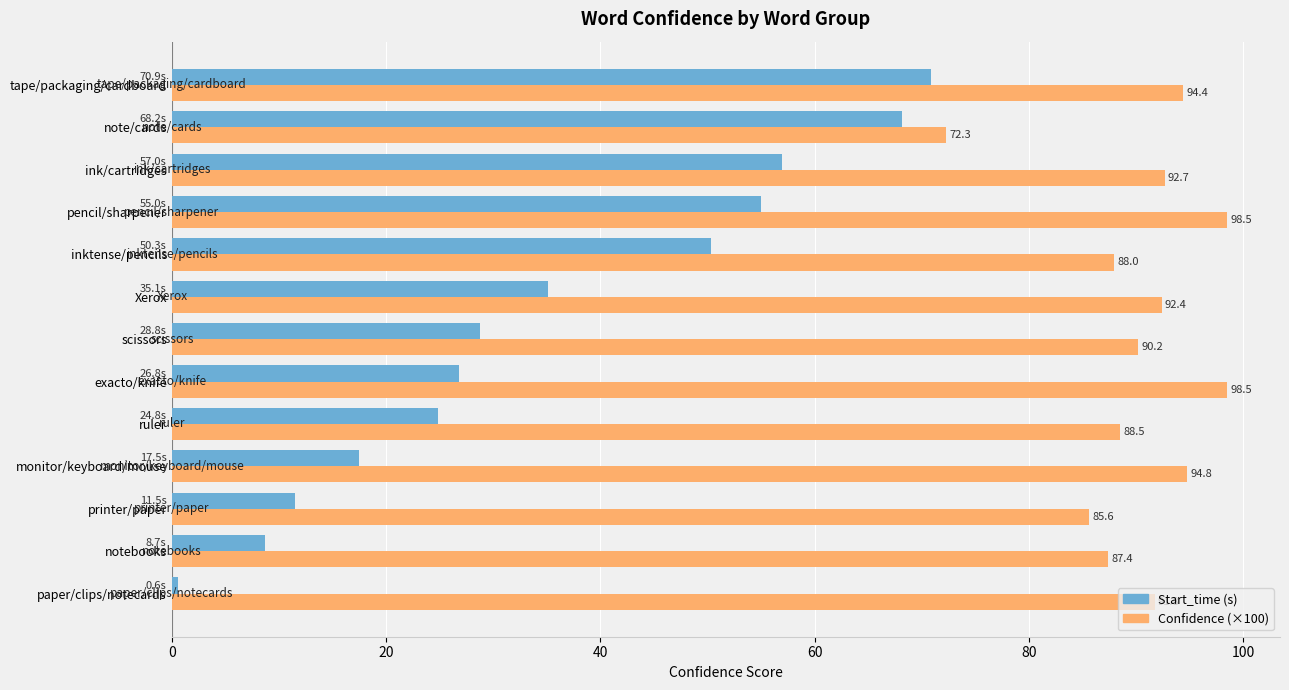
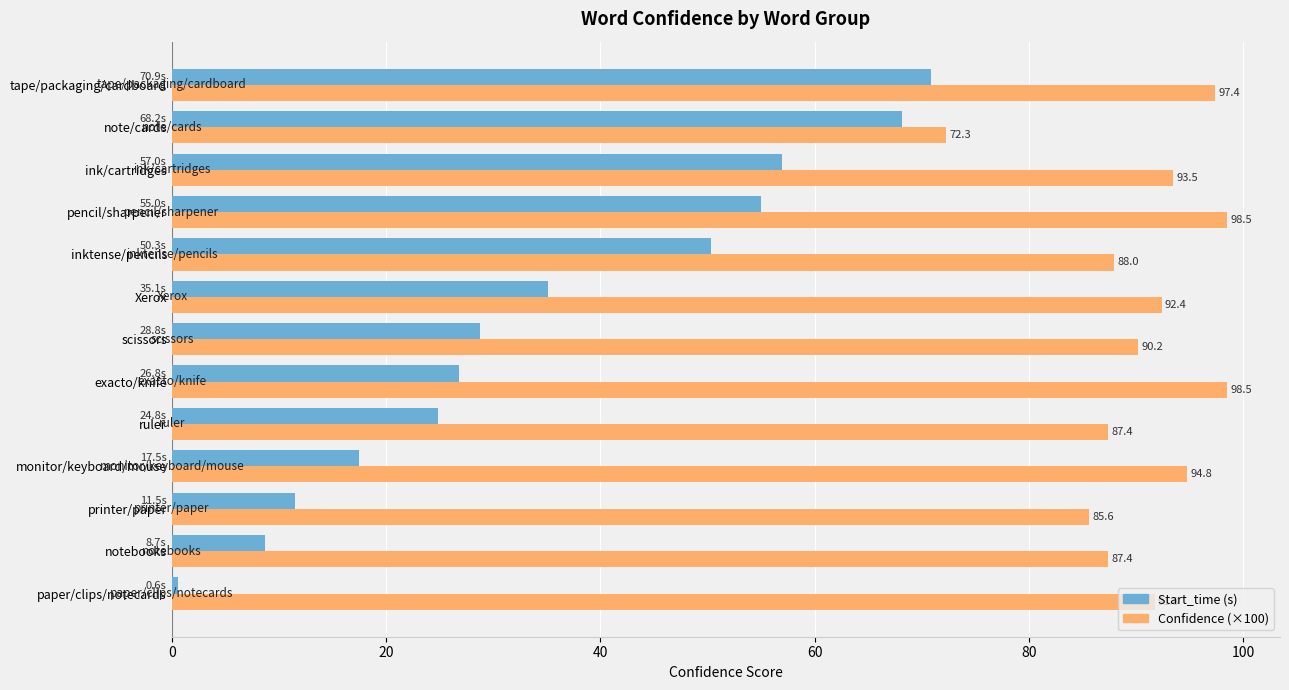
  {
    "Confidence (×100)": {
-     "tape/packaging/cardboard": 94.4,
+     "tape/packaging/cardboard": 97.4,
      "note/cards": 72.3,
-     "ink/cartridges": 92.7,
+     "ink/cartridges": 93.5,
      "pencil/sharpener": 98.5,
      "inktense/pencils": 88.0,
      "Xerox": 92.4,
      "scissors": 90.2,
      "exacto/knife": 98.5,
-     "ruler": 88.5,
+     "ruler": 87.4,
      "monitor/keyboard/mouse": 94.8,
      "printer/paper": 85.6,
      "notebooks": 87.4
    }
  }
